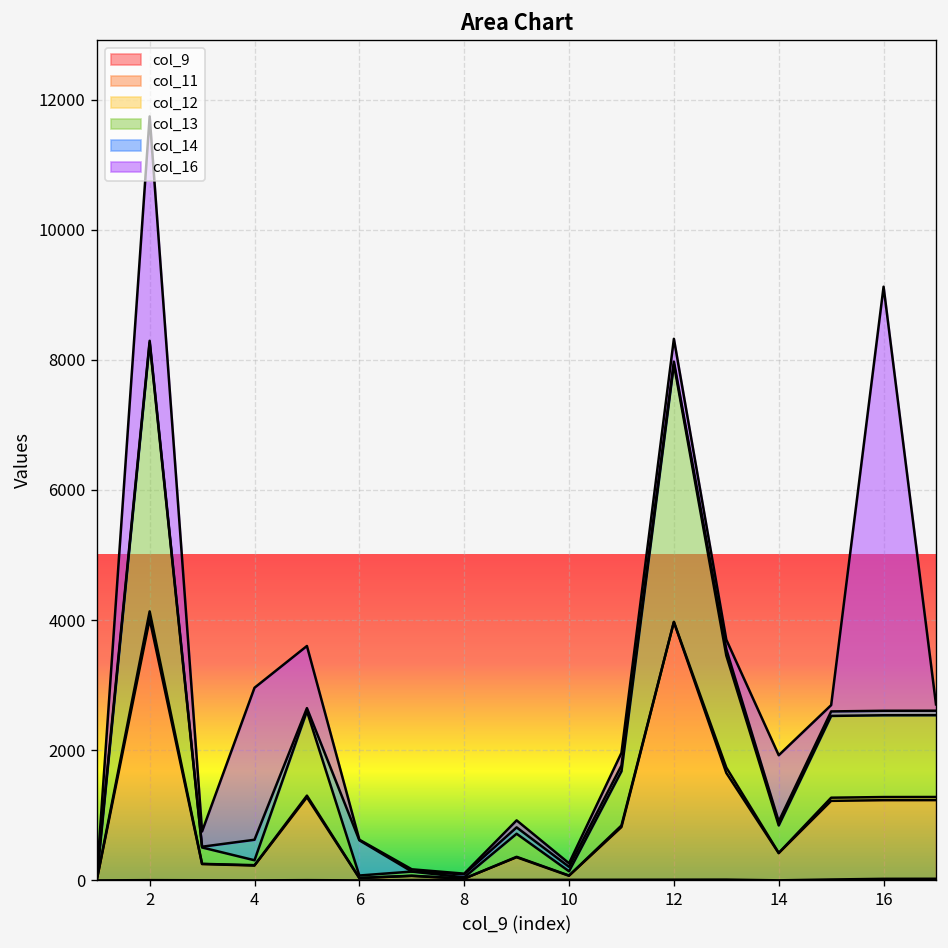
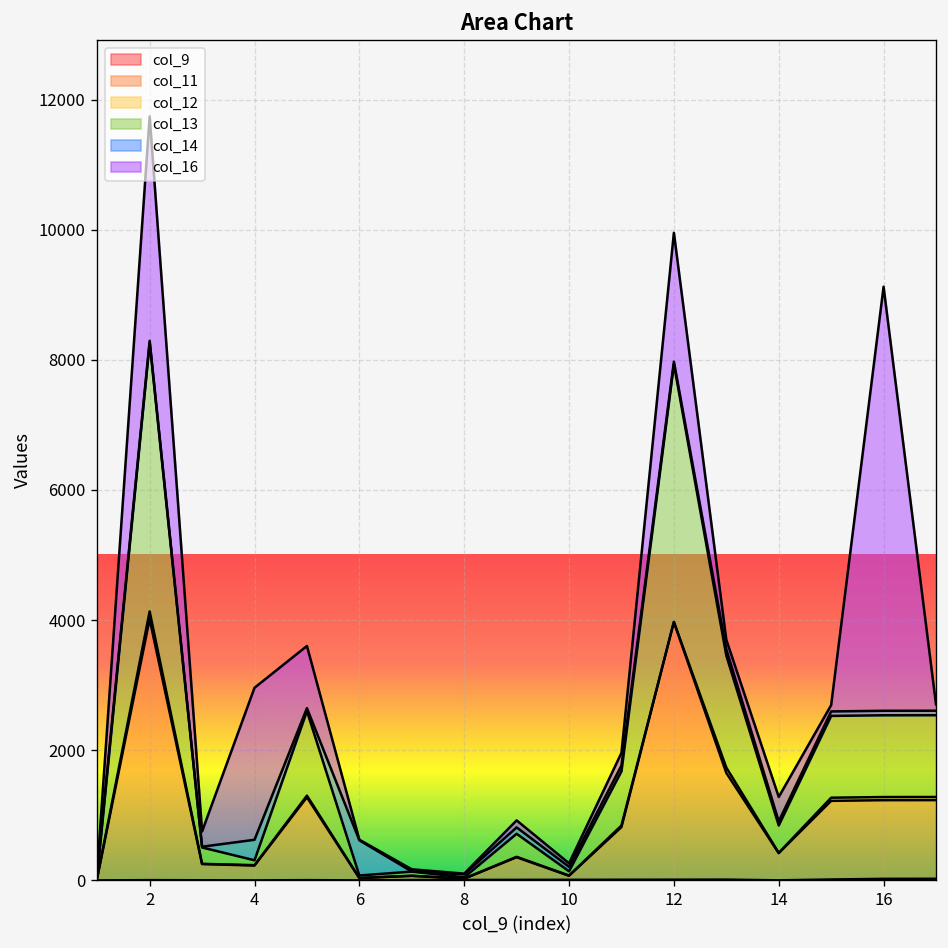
  {
    "col_13": {
      "4": 100,
      "10": 100,
      "14": 400,
      "16": 1300
    },
    "col_14": {
      "4": 300,
      "10": 100,
      "14": 100,
      "16": 100
    },
    "col_16": {
      "4": 2300,
      "10": 100,
-     "12": 400,
-     "14": 1000,
+     "12": 2000,
+     "14": 400,
      "16": 6500
    }
  }
